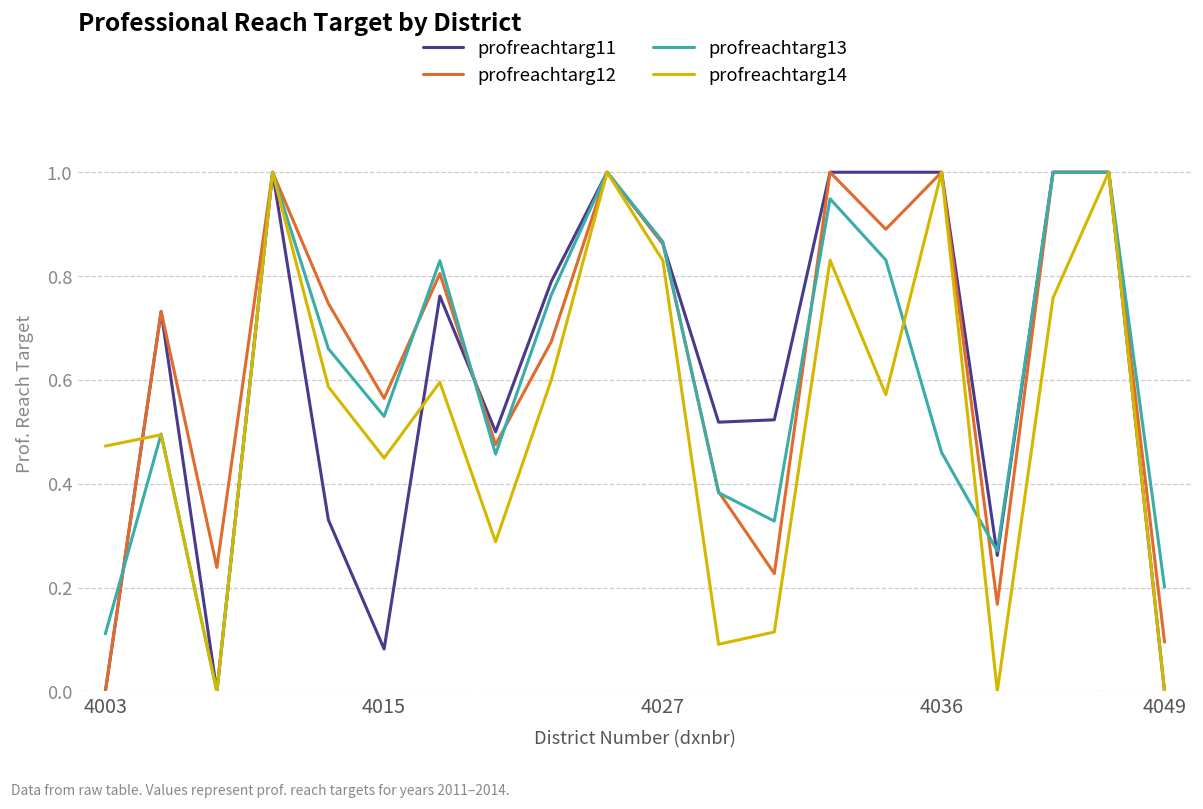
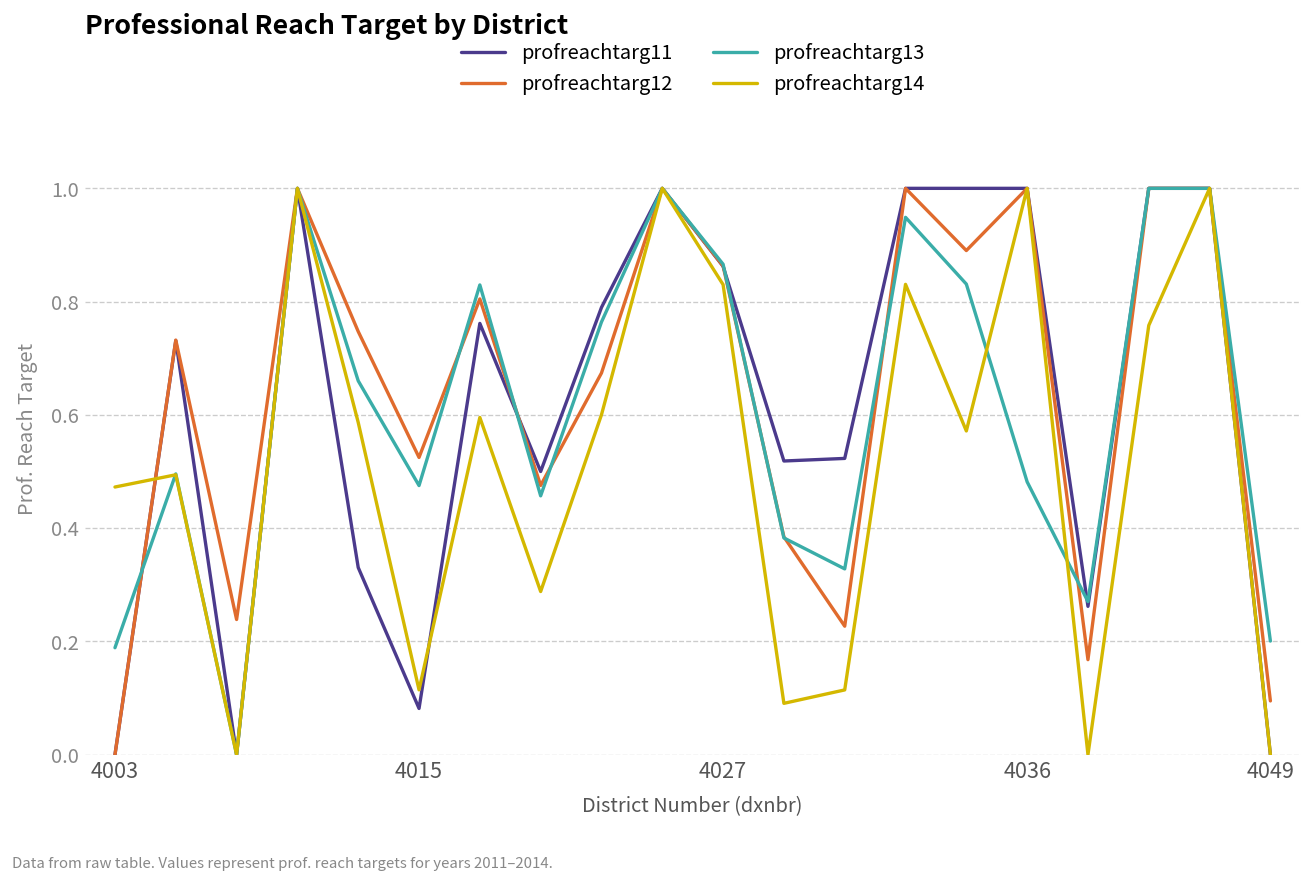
  {
    "profreachtarg11": {
      "4015": 0.08
    },
    "profreachtarg12": {
-     "4015": 0.56,
+     "4015": 0.52,
      "4049": 0.09
    },
    "profreachtarg13": {
-     "4003": 0.11,
-     "4015": 0.53,
-     "4036": 0.46,
+     "4003": 0.19,
+     "4015": 0.48,
+     "4036": 0.48,
      "4049": 0.20
    },
    "profreachtarg14": {
      "4003": 0.47,
-     "4015": 0.45,
+     "4015": 0.11,
      "4027": 0.83
    }
  }
